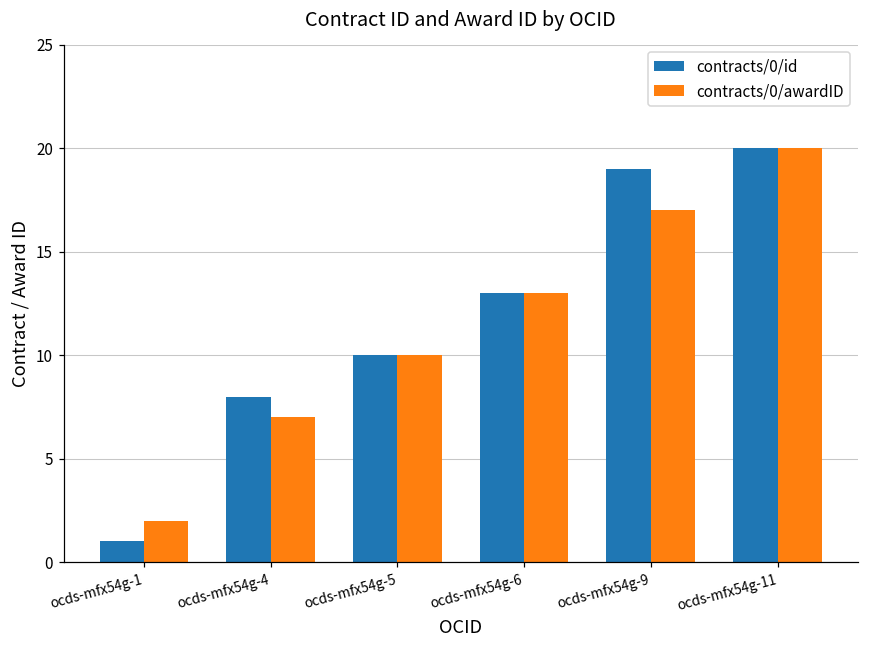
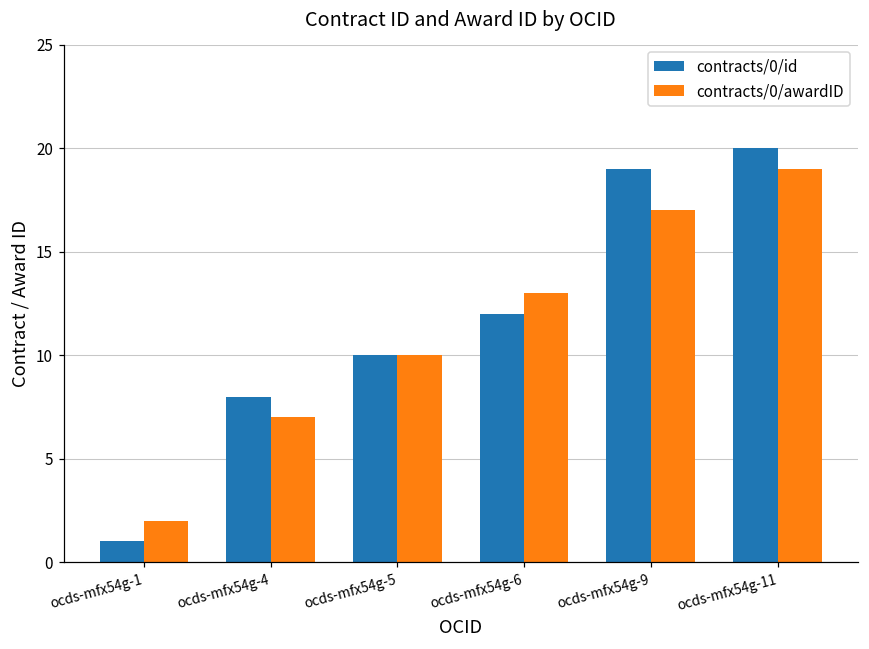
  {
    "contracts/0/id": {
      "ocds-mfx54g-1": 1,
      "ocds-mfx54g-4": 8,
      "ocds-mfx54g-5": 10,
-     "ocds-mfx54g-6": 13,
+     "ocds-mfx54g-6": 12,
      "ocds-mfx54g-9": 19,
      "ocds-mfx54g-11": 20
    },
    "contracts/0/awardID": {
      "ocds-mfx54g-1": 2,
      "ocds-mfx54g-4": 7,
      "ocds-mfx54g-5": 10,
      "ocds-mfx54g-6": 13,
      "ocds-mfx54g-9": 17,
-     "ocds-mfx54g-11": 20
+     "ocds-mfx54g-11": 19
    }
  }
